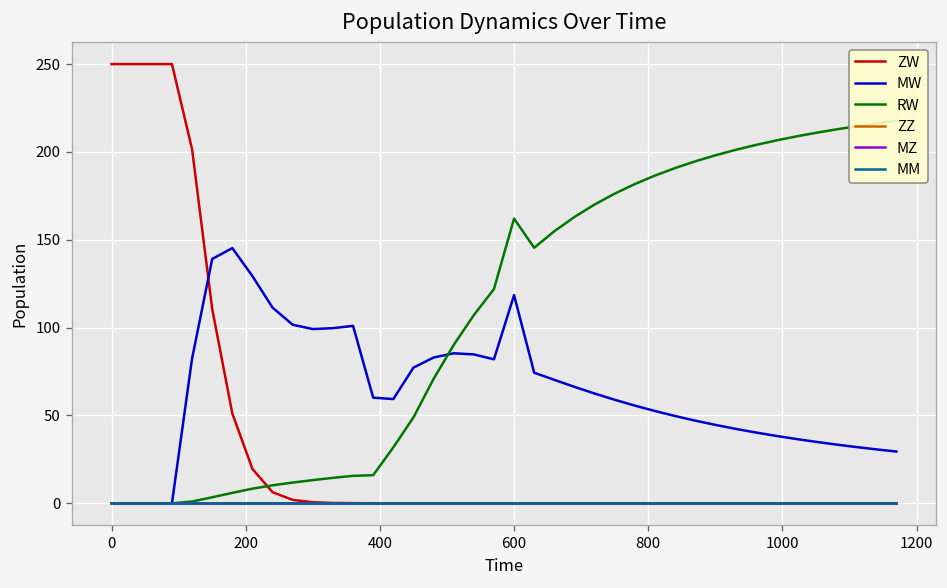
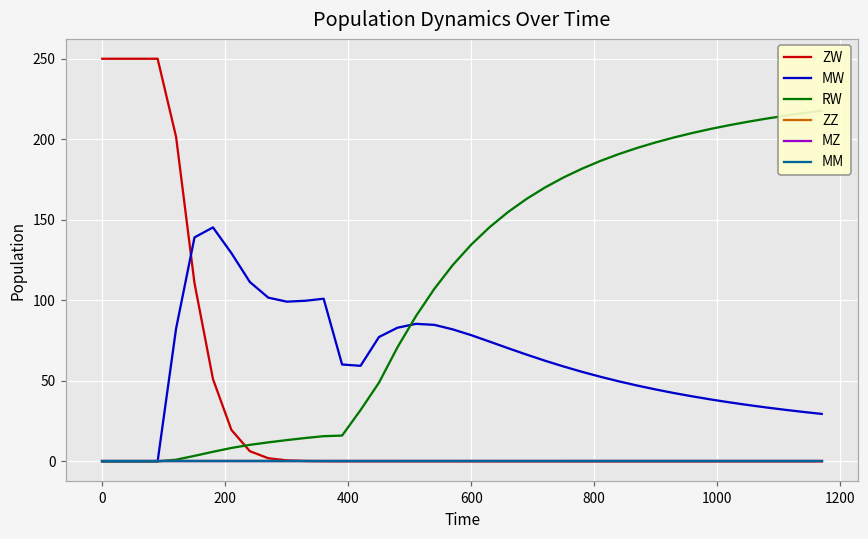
  {
    "ZW": {
      "0": 250
    },
    "MW": {
-     "600": 118
+     "600": 78
    },
    "RW": {
-     "600": 162
+     "600": 135
    }
  }
